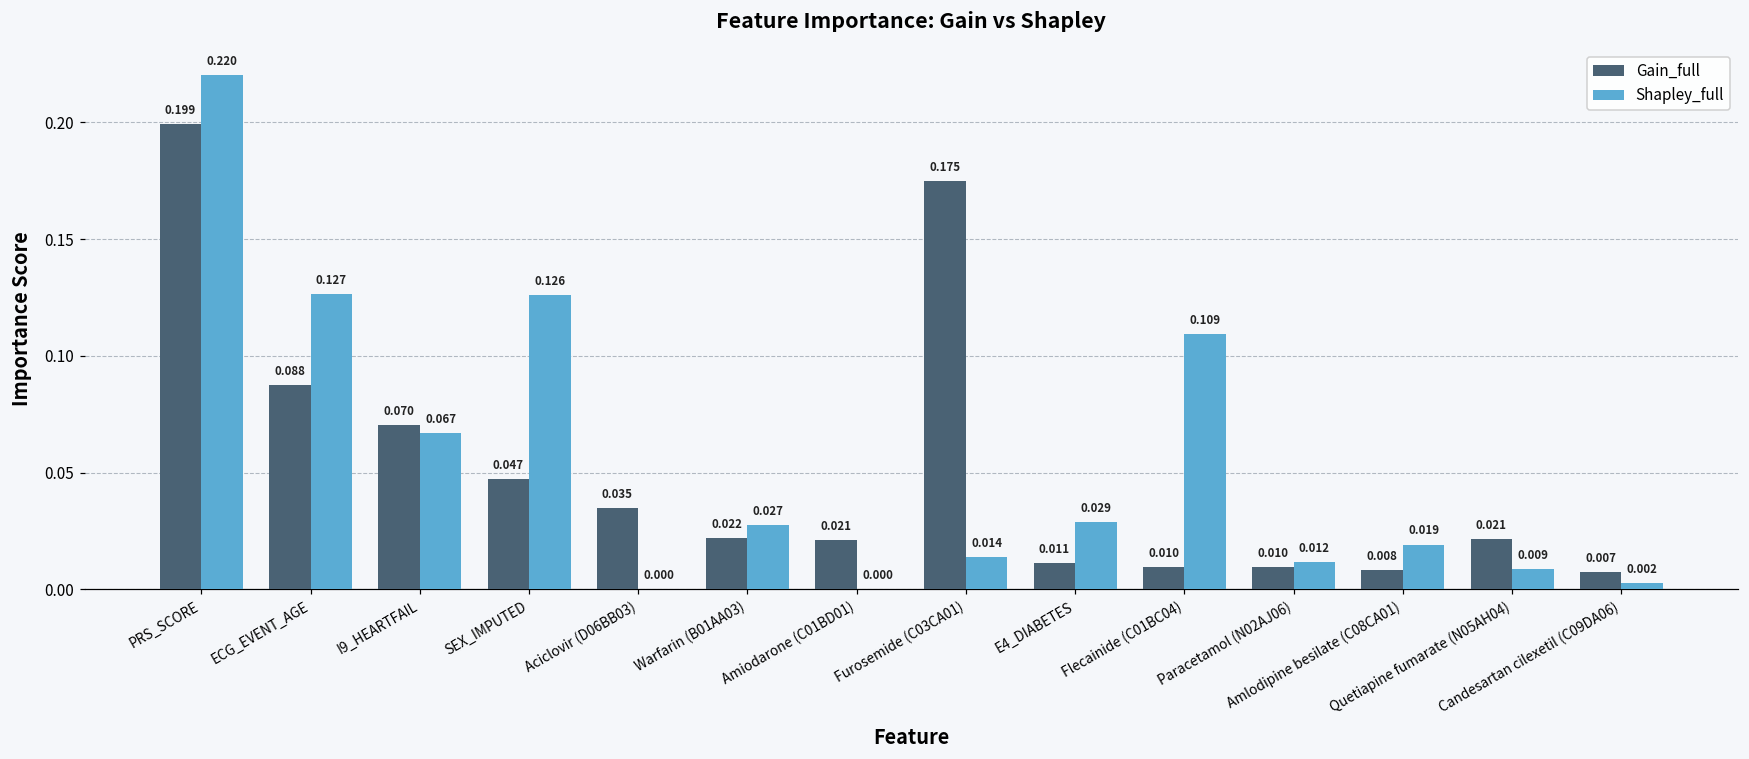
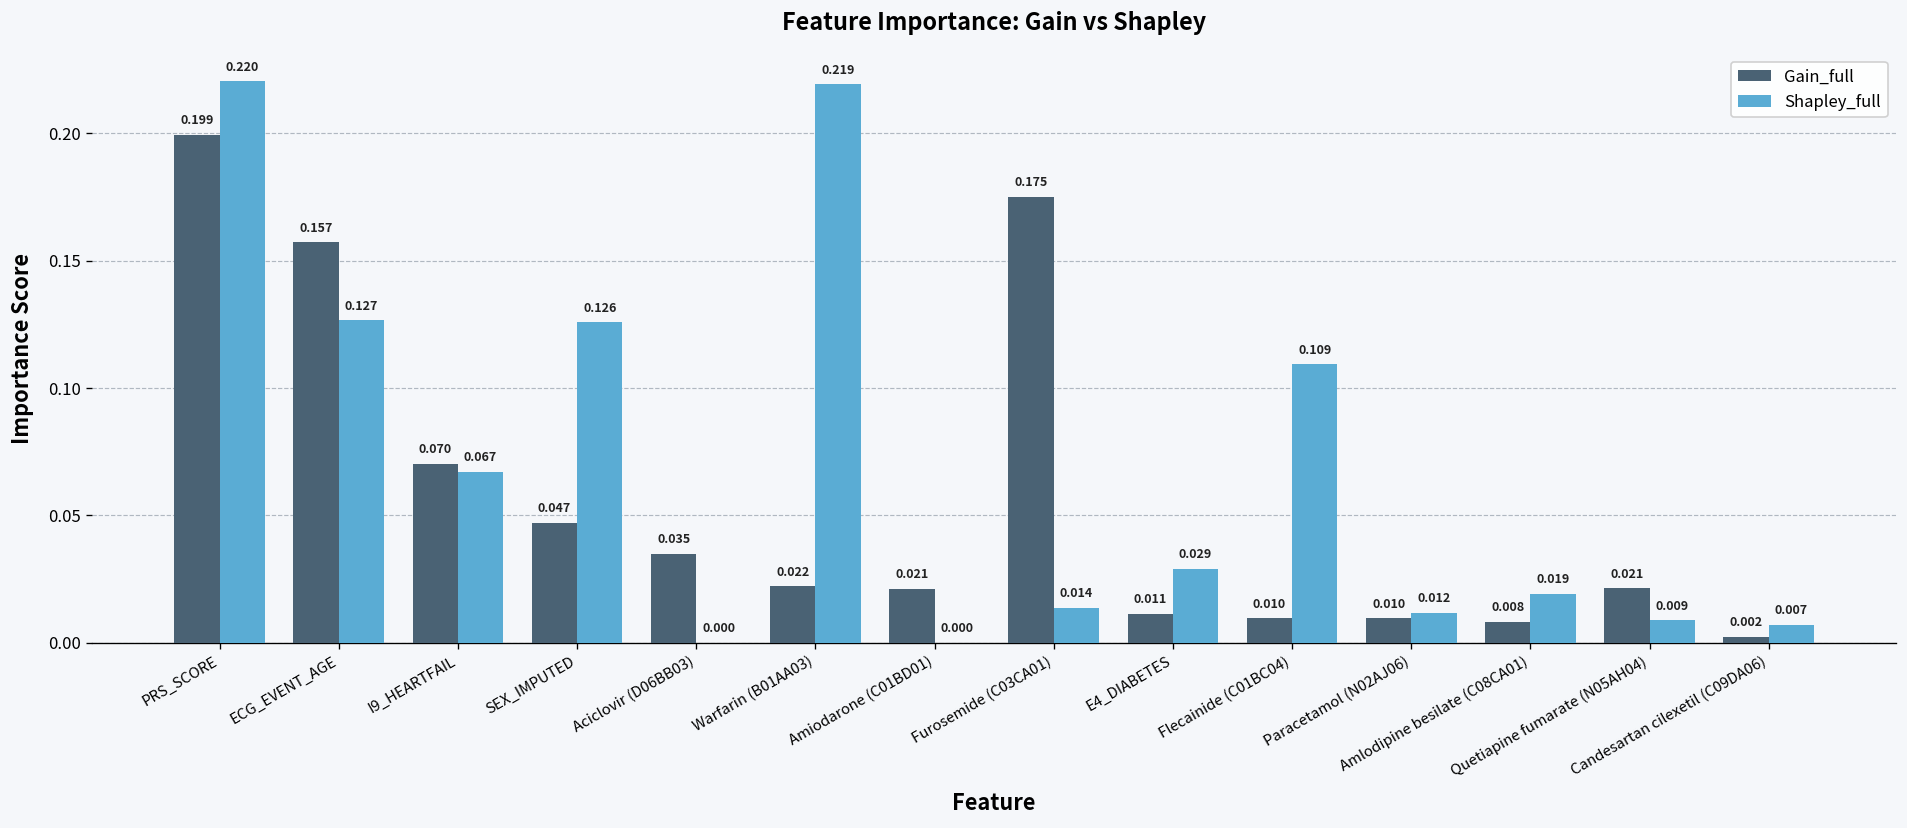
  {
    "Gain_full": {
      "PRS_SCORE": 0.199,
-     "ECG_EVENT_AGE": 0.088,
+     "ECG_EVENT_AGE": 0.157,
      "I9_HEARTFAIL": 0.070,
      "SEX_IMPUTED": 0.047,
      "Aciclovir (D06BB03)": 0.035,
      "Warfarin (B01AA03)": 0.022,
      "Amiodarone (C01BD01)": 0.021,
      "Furosemide (C03CA01)": 0.175,
      "E4_DIABETES": 0.011,
      "Flecainide (C01BC04)": 0.010,
      "Paracetamol (N02AJ06)": 0.010,
      "Amlodipine besilate (C08CA01)": 0.008,
      "Quetiapine fumarate (N05AH04)": 0.021,
-     "Candesartan cilexetil (C09DA06)": 0.007
+     "Candesartan cilexetil (C09DA06)": 0.002
    },
    "Shapley_full": {
      "PRS_SCORE": 0.220,
      "ECG_EVENT_AGE": 0.127,
      "I9_HEARTFAIL": 0.067,
      "SEX_IMPUTED": 0.126,
      "Aciclovir (D06BB03)": 0.000,
-     "Warfarin (B01AA03)": 0.027,
+     "Warfarin (B01AA03)": 0.219,
      "Amiodarone (C01BD01)": 0.000,
      "Furosemide (C03CA01)": 0.014,
      "E4_DIABETES": 0.029,
      "Flecainide (C01BC04)": 0.109,
      "Paracetamol (N02AJ06)": 0.012,
      "Amlodipine besilate (C08CA01)": 0.019,
      "Quetiapine fumarate (N05AH04)": 0.009,
-     "Candesartan cilexetil (C09DA06)": 0.002
+     "Candesartan cilexetil (C09DA06)": 0.007
    }
  }
